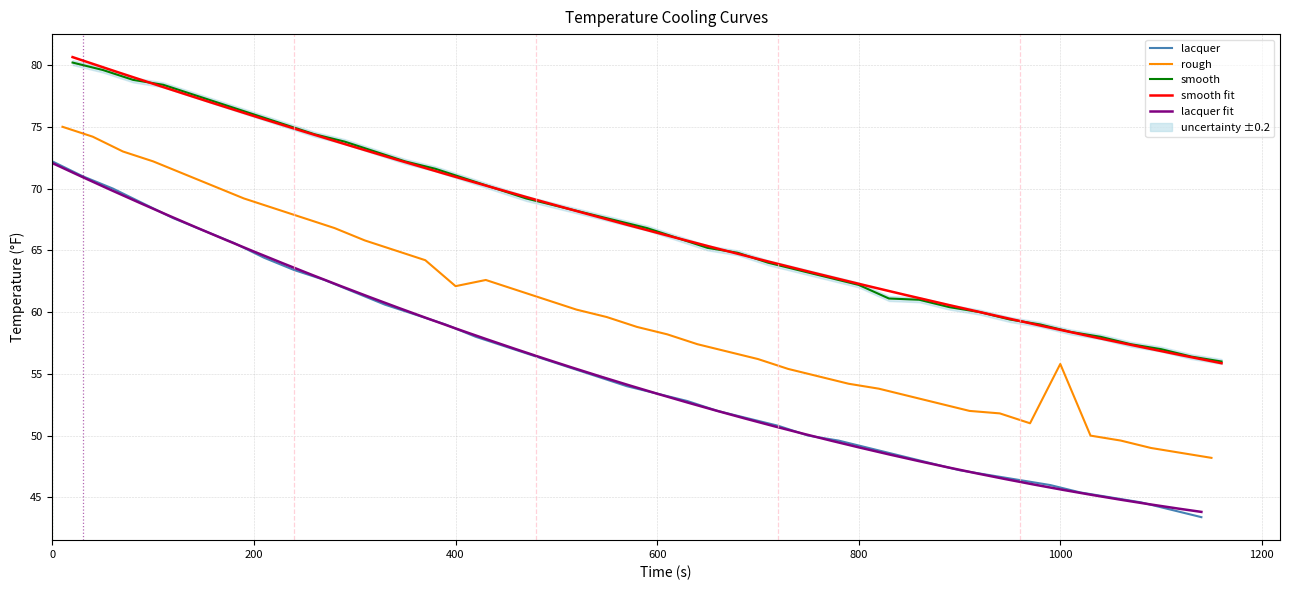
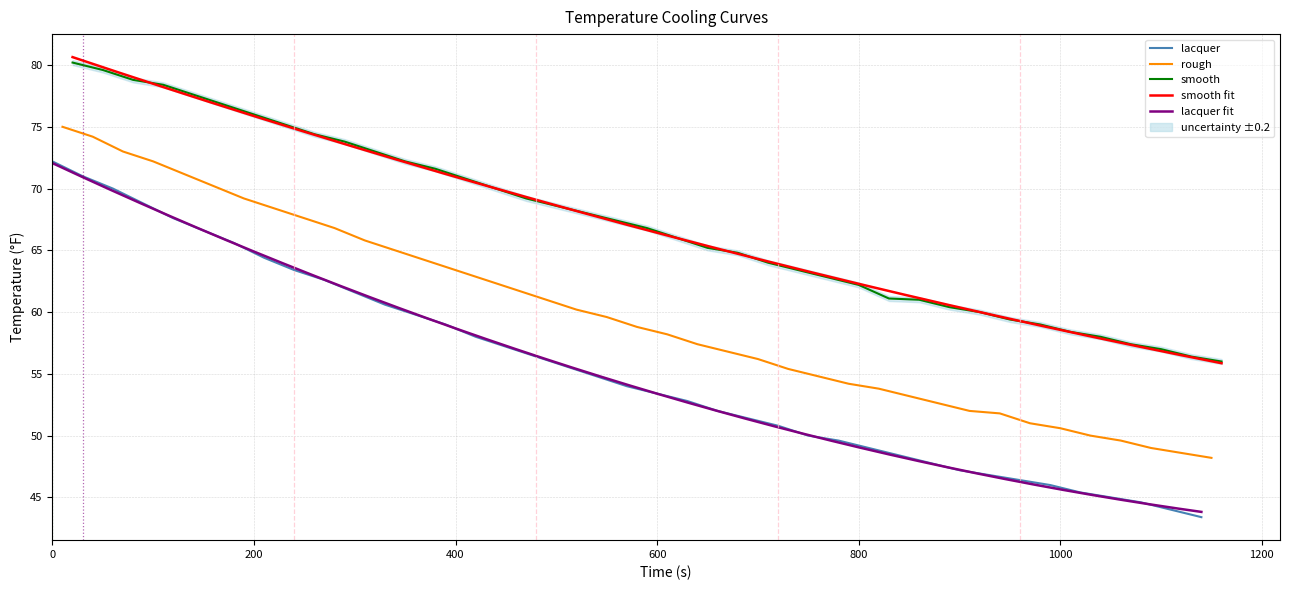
  {
    "rough": {
-     "400": 62.1,
-     "1000": 55.8
+     "400": 63.4,
+     "1000": 50.6
    }
  }
